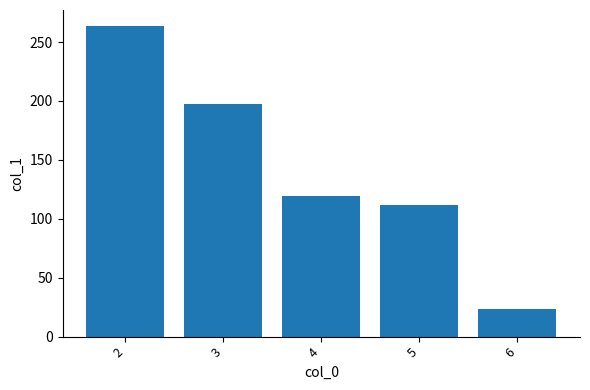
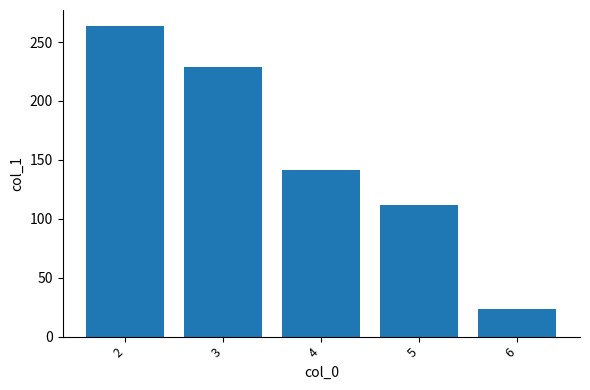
  {
    "2": 264,
-   "3": 197,
-   "4": 119,
+   "3": 229,
+   "4": 141,
    "5": 112,
    "6": 23
  }
